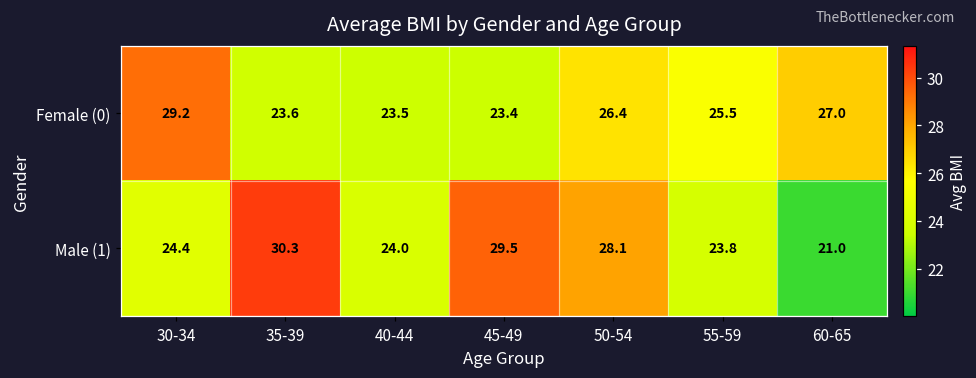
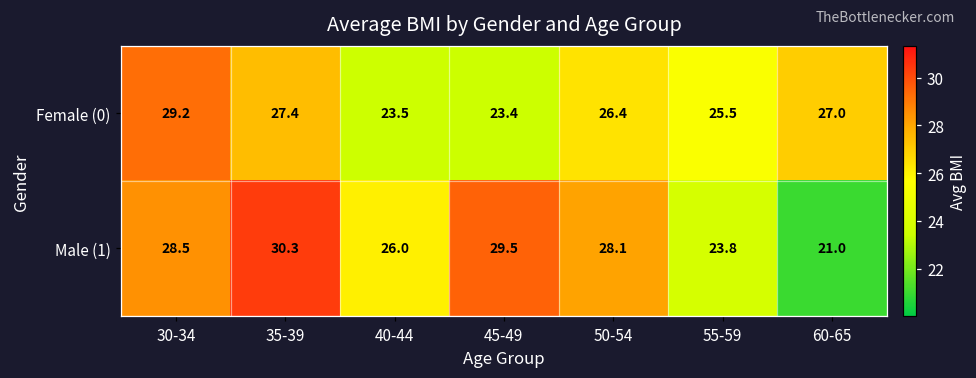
  {
    "Female (0)": {
      "30-34": 29.2,
-     "35-39": 23.6,
+     "35-39": 27.4,
      "40-44": 23.5,
      "45-49": 23.4,
      "50-54": 26.4,
      "55-59": 25.5,
      "60-65": 27.0
    },
    "Male (1)": {
-     "30-34": 24.4,
+     "30-34": 28.5,
      "35-39": 30.3,
-     "40-44": 24.0,
+     "40-44": 26.0,
      "45-49": 29.5,
      "50-54": 28.1,
      "55-59": 23.8,
      "60-65": 21.0
    }
  }
